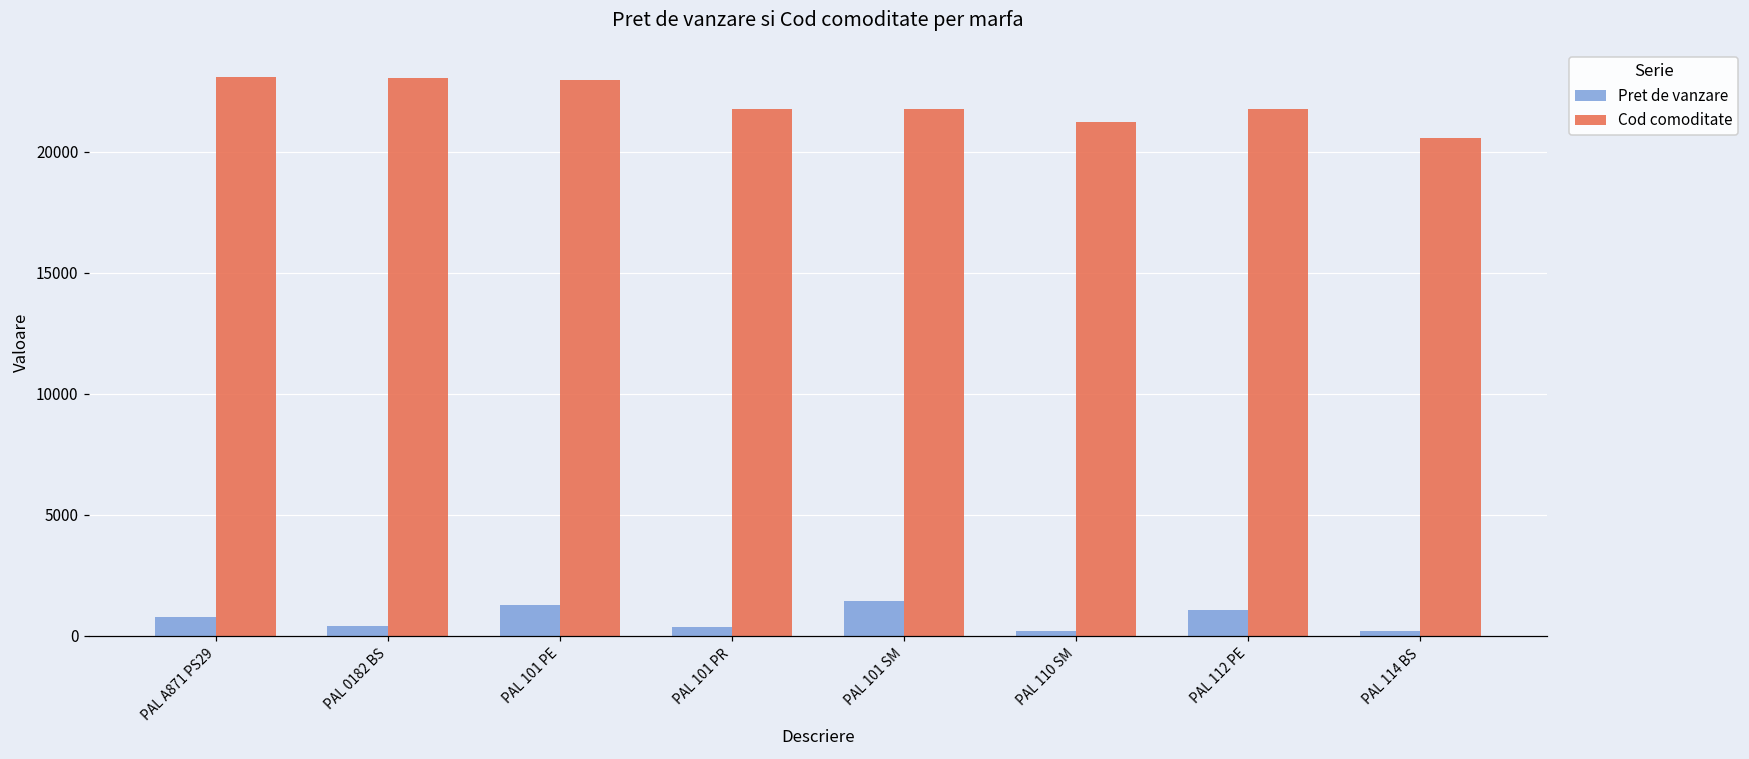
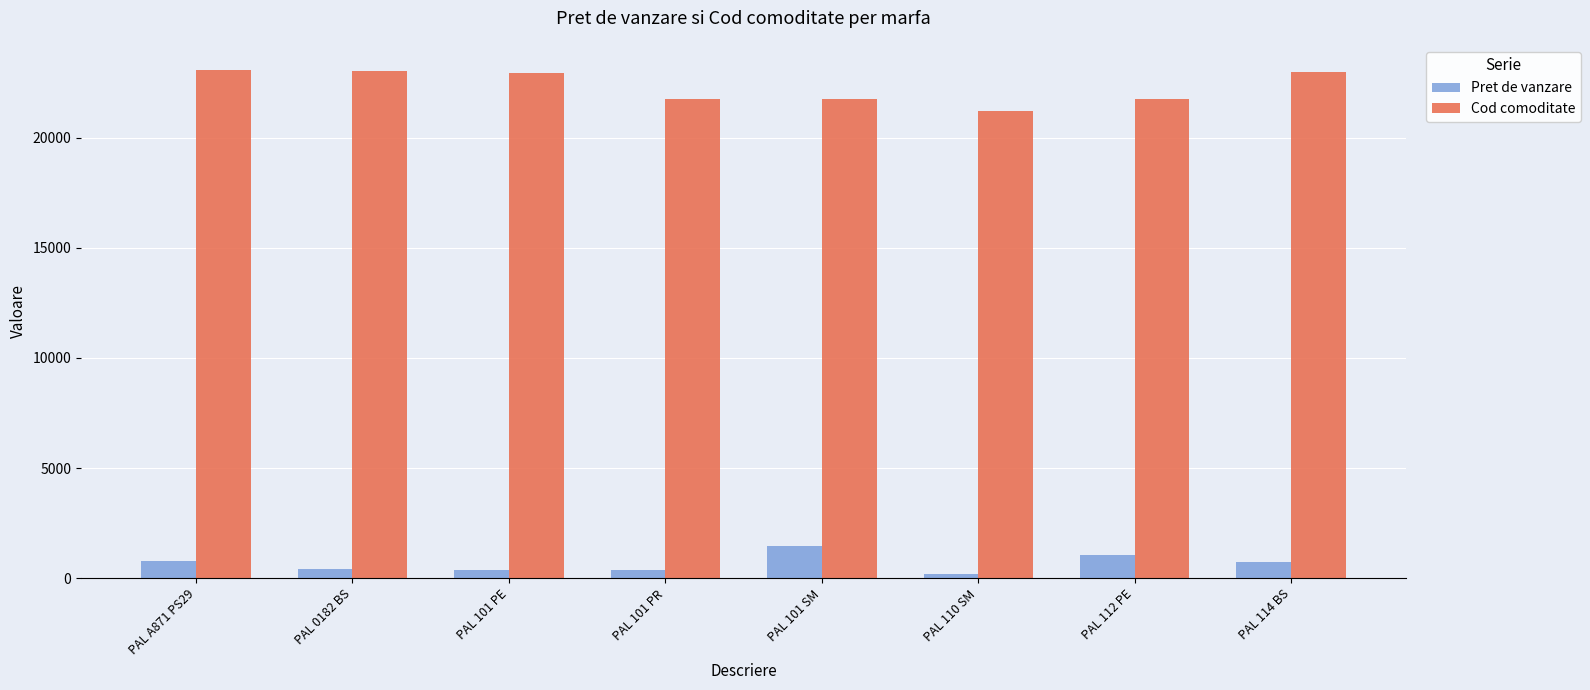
  {
    "Pret de vanzare": {
      "PAL A871 PS29": 800,
      "PAL 0182 BS": 400,
-     "PAL 101 PE": 1300,
+     "PAL 101 PE": 400,
      "PAL 101 PR": 400,
      "PAL 101 SM": 1500,
      "PAL 110 SM": 200,
      "PAL 112 PE": 1100,
-     "PAL 114 BS": 200
+     "PAL 114 BS": 700
    },
    "Cod comoditate": {
      "PAL A871 PS29": 23100,
      "PAL 0182 BS": 23000,
      "PAL 101 PE": 22900,
      "PAL 101 PR": 21800,
      "PAL 101 SM": 21800,
      "PAL 110 SM": 21200,
      "PAL 112 PE": 21800,
-     "PAL 114 BS": 20500
+     "PAL 114 BS": 23000
    }
  }
